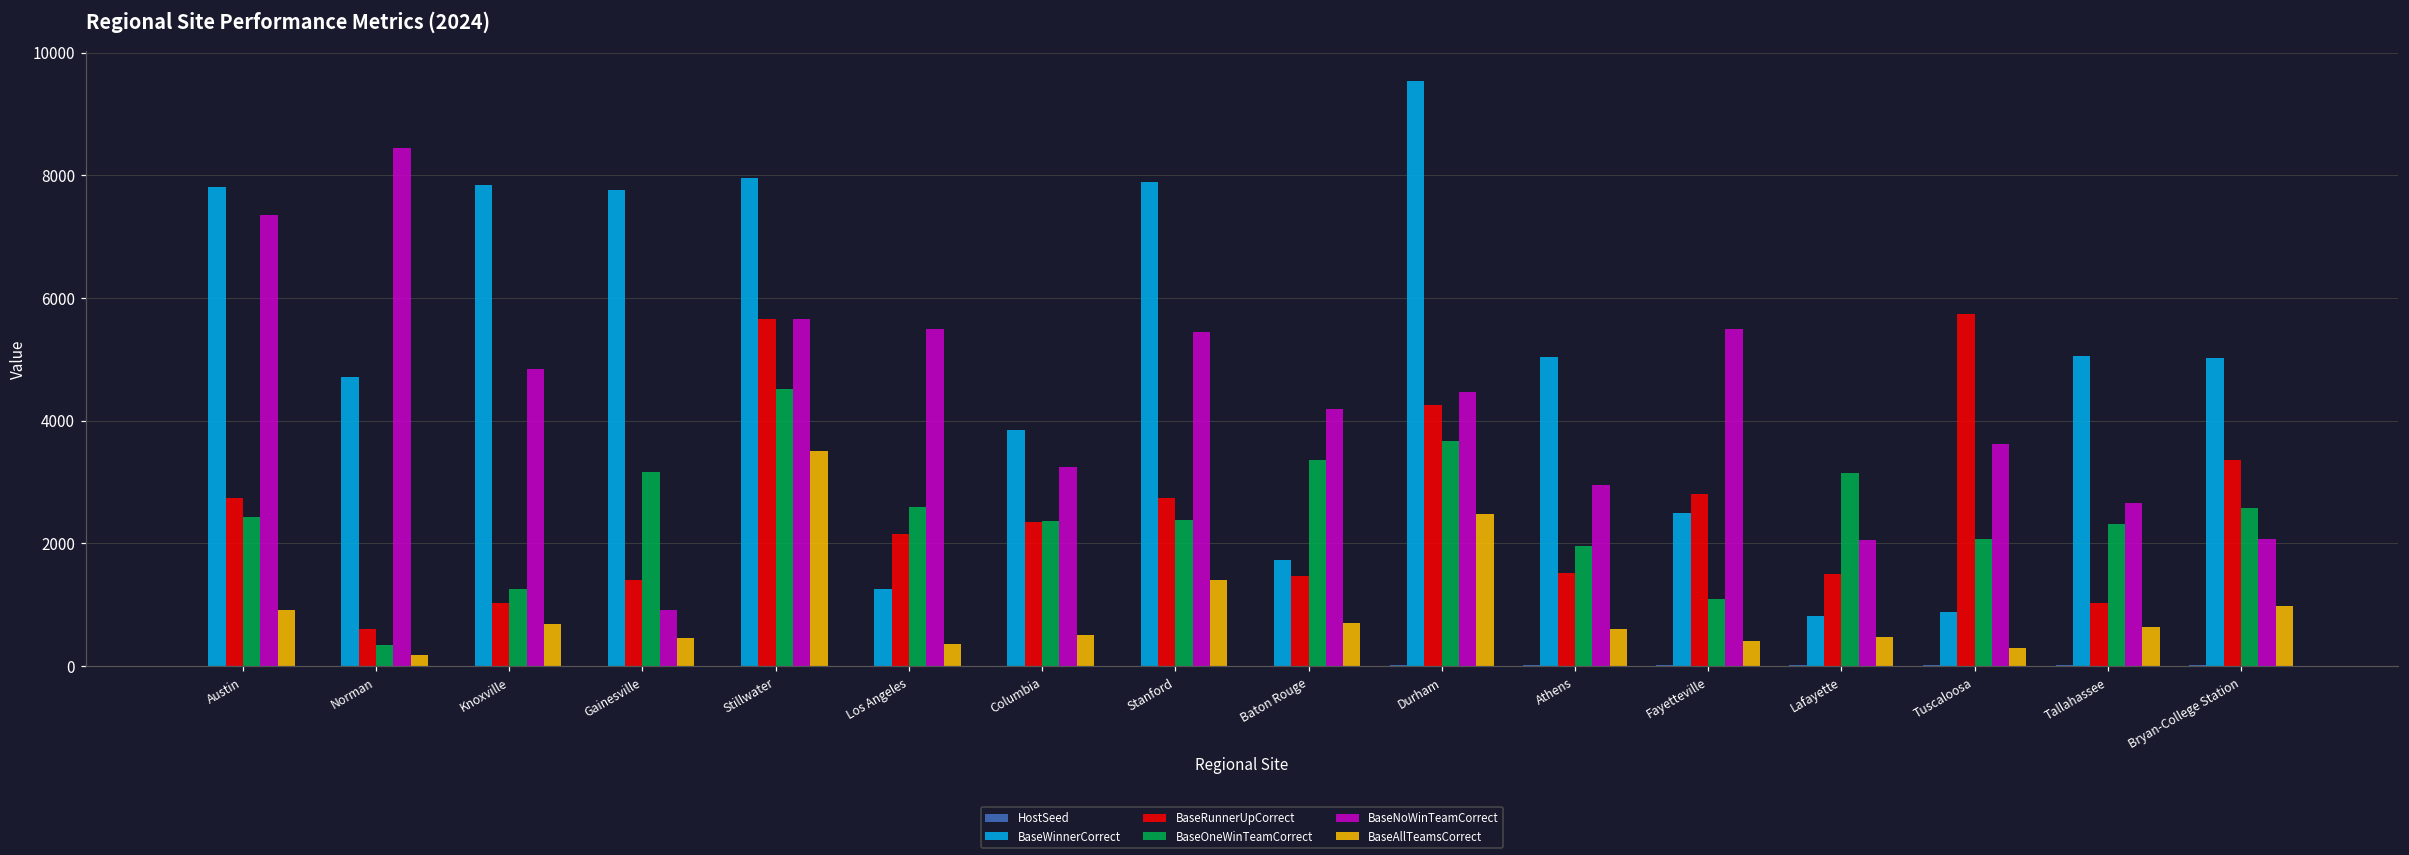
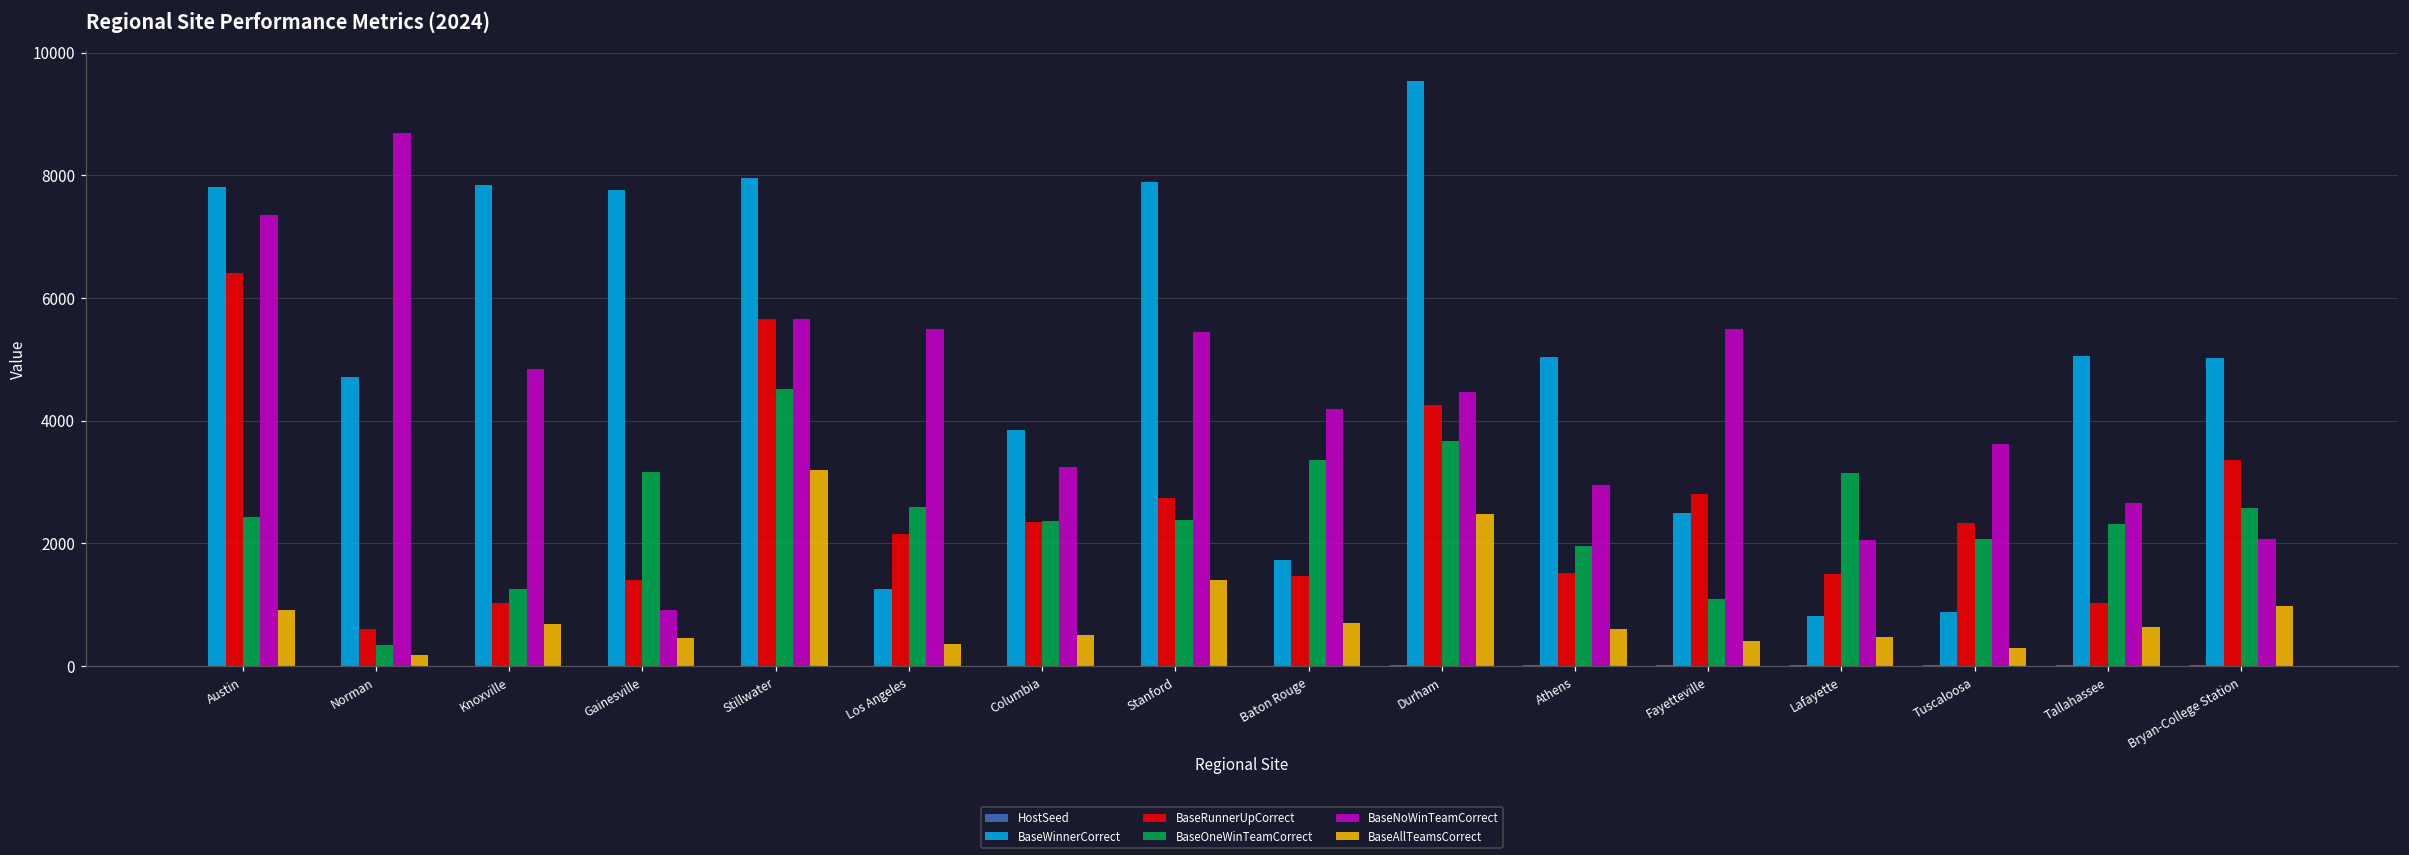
  {
    "BaseWinnerCorrect": {
      "Austin": 7800,
      "Norman": 4700,
      "Knoxville": 7800,
      "Gainesville": 7800,
      "Stillwater": 8000,
      "Los Angeles": 1300,
      "Columbia": 3800,
      "Stanford": 7900,
      "Baton Rouge": 1700,
      "Durham": 9500,
      "Athens": 5000,
      "Fayetteville": 2500,
      "Lafayette": 800,
      "Tuscaloosa": 900,
      "Tallahassee": 5100,
      "Bryan-College Station": 5000
    },
    "BaseRunnerUpCorrect": {
-     "Austin": 2700,
+     "Austin": 6400,
      "Norman": 600,
      "Knoxville": 1000,
      "Gainesville": 1400,
      "Stillwater": 5700,
      "Los Angeles": 2200,
      "Columbia": 2300,
      "Stanford": 2700,
      "Baton Rouge": 1500,
      "Durham": 4300,
      "Athens": 1500,
      "Fayetteville": 2800,
      "Lafayette": 1500,
-     "Tuscaloosa": 5700,
+     "Tuscaloosa": 2300,
      "Tallahassee": 1000,
      "Bryan-College Station": 3400
    },
    "BaseOneWinTeamCorrect": {
      "Austin": 2400,
      "Norman": 300,
      "Knoxville": 1200,
      "Gainesville": 3200,
      "Stillwater": 4500,
      "Los Angeles": 2600,
      "Columbia": 2400,
      "Stanford": 2400,
      "Baton Rouge": 3400,
      "Durham": 3700,
      "Athens": 2000,
      "Fayetteville": 1100,
      "Lafayette": 3200,
      "Tuscaloosa": 2100,
      "Tallahassee": 2300,
      "Bryan-College Station": 2600
    },
    "BaseNoWinTeamCorrect": {
      "Austin": 7300,
-     "Norman": 8400,
+     "Norman": 8700,
      "Knoxville": 4800,
      "Gainesville": 900,
      "Stillwater": 5700,
      "Los Angeles": 5500,
      "Columbia": 3200,
      "Stanford": 5400,
      "Baton Rouge": 4200,
      "Durham": 4500,
      "Athens": 2900,
      "Fayetteville": 5500,
      "Lafayette": 2100,
      "Tuscaloosa": 3600,
      "Tallahassee": 2700,
      "Bryan-College Station": 2100
    },
    "BaseAllTeamsCorrect": {
      "Austin": 900,
      "Norman": 200,
      "Knoxville": 700,
      "Gainesville": 500,
-     "Stillwater": 3500,
+     "Stillwater": 3200,
      "Los Angeles": 400,
      "Columbia": 500,
      "Stanford": 1400,
      "Baton Rouge": 700,
      "Durham": 2500,
      "Athens": 600,
      "Fayetteville": 400,
      "Lafayette": 500,
      "Tuscaloosa": 300,
      "Tallahassee": 600,
      "Bryan-College Station": 1000
    }
  }
